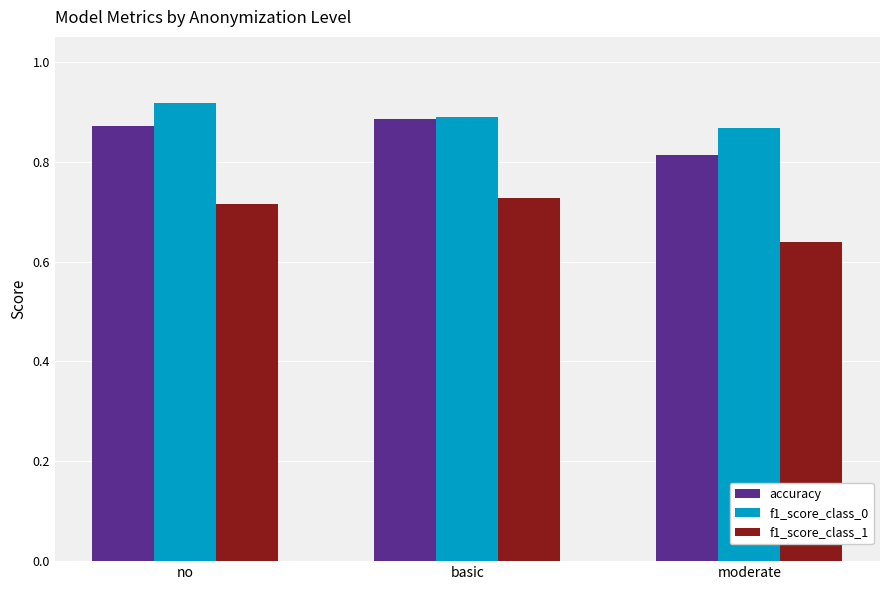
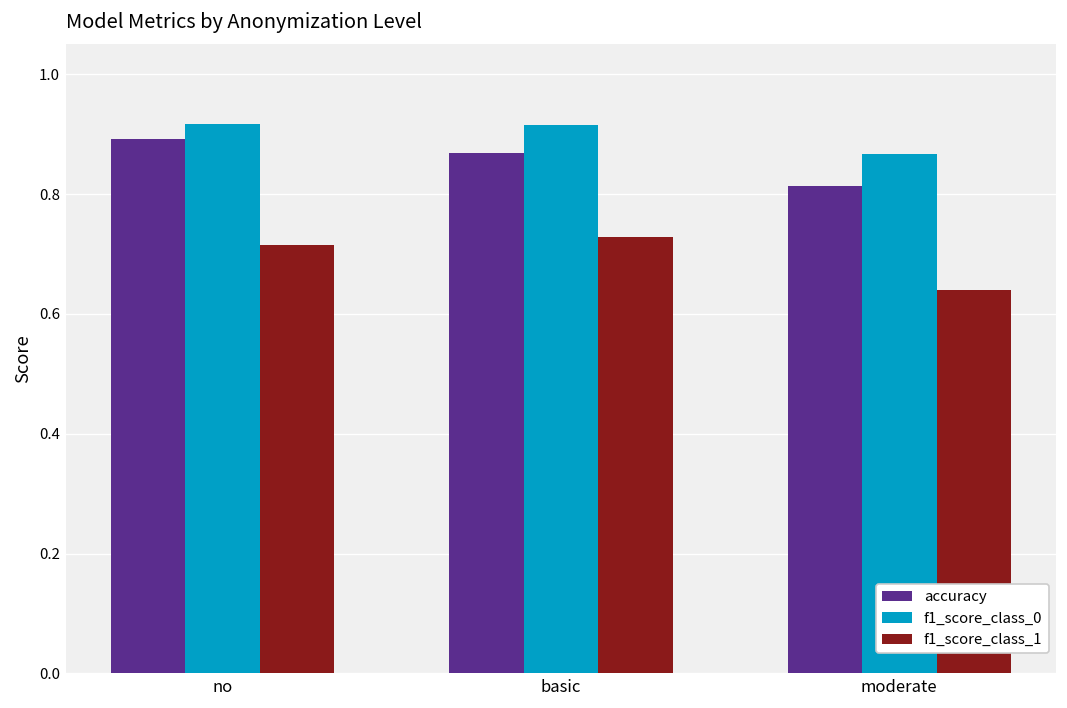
  {
    "accuracy": {
-     "no": 0.87,
-     "basic": 0.89,
+     "no": 0.89,
+     "basic": 0.87,
      "moderate": 0.81
    },
    "f1_score_class_0": {
      "no": 0.92,
-     "basic": 0.89,
+     "basic": 0.92,
      "moderate": 0.87
    },
    "f1_score_class_1": {
      "no": 0.71,
      "basic": 0.73,
      "moderate": 0.64
    }
  }
